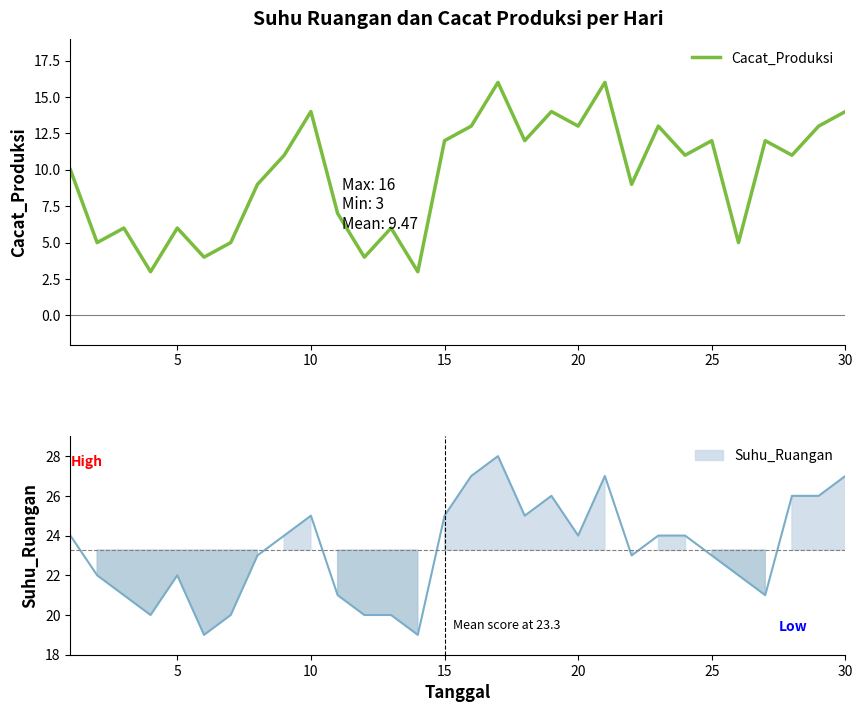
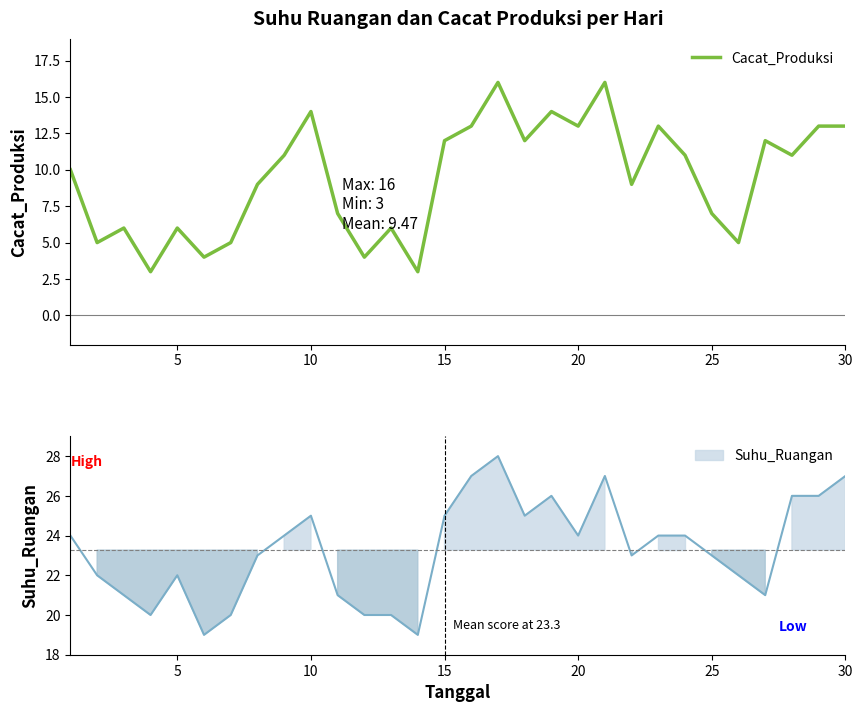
  {
    "Suhu Ruangan dan Cacat Produksi per Hari": {
      "5": 6,
      "10": 14,
      "15": 12,
      "20": 13,
-     "25": 12,
-     "30": 14
+     "25": 7,
+     "30": 13
    }
  }
